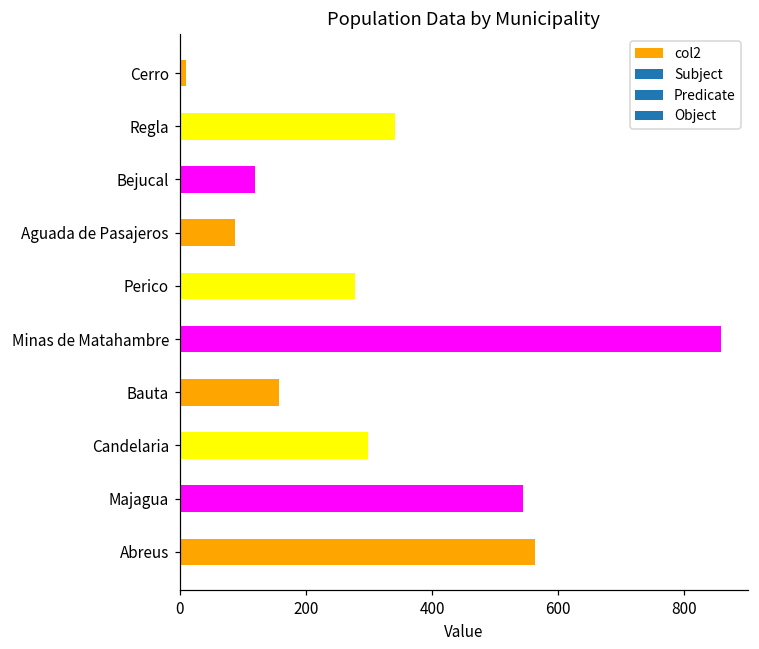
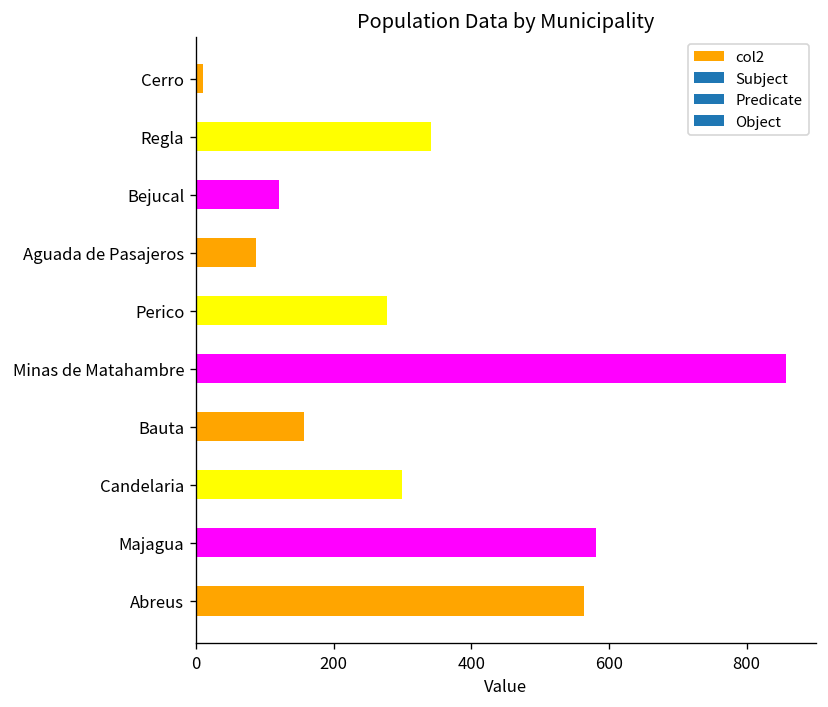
  {
    "Cerro": 10,
    "Regla": 340,
    "Bejucal": 120,
    "Aguada de Pasajeros": 90,
    "Perico": 280,
    "Minas de Matahambre": 860,
    "Bauta": 160,
    "Candelaria": 300,
-   "Majagua": 540,
+   "Majagua": 580,
    "Abreus": 560
  }
